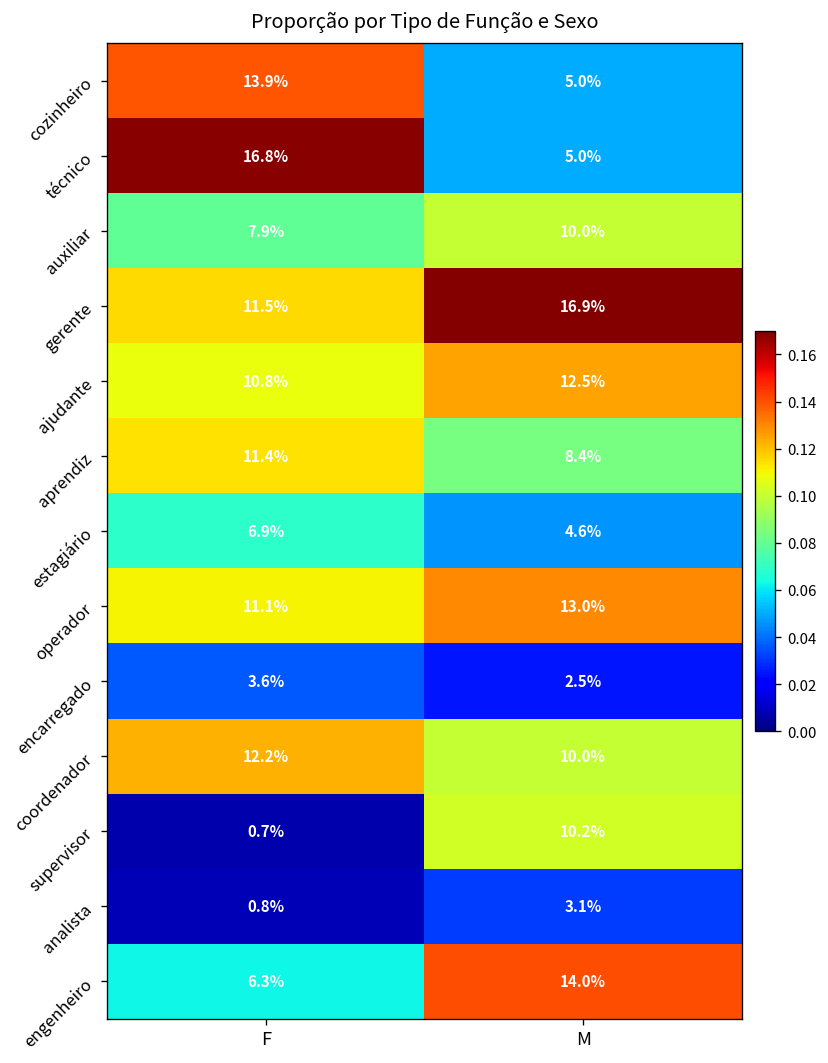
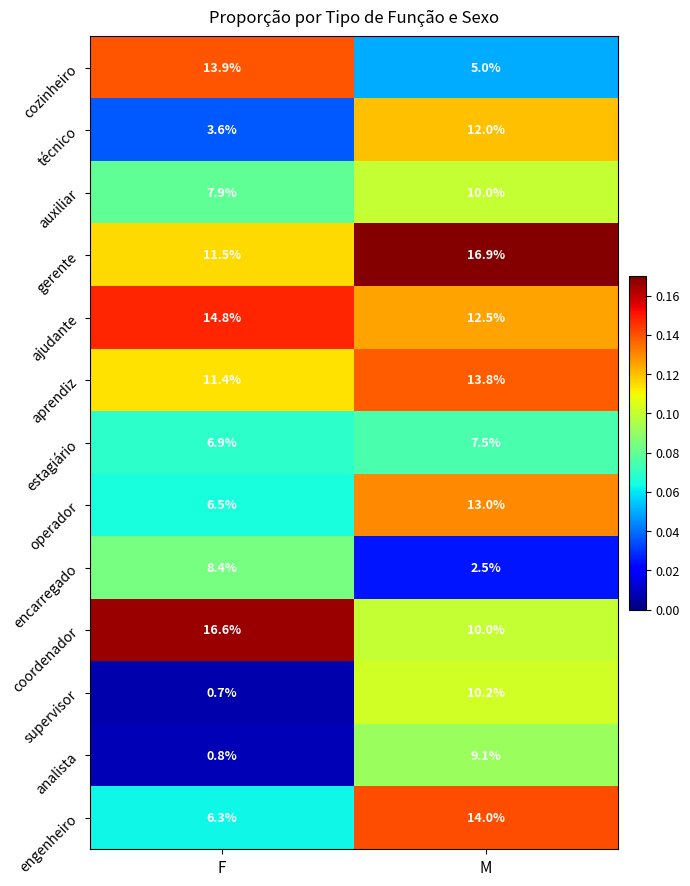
  {
    "cozinheiro": {
      "F": "13.9%",
      "M": "5.0%"
    },
    "técnico": {
-     "F": "16.8%",
-     "M": "5.0%"
+     "F": "3.6%",
+     "M": "12.0%"
    },
    "auxiliar": {
      "F": "7.9%",
      "M": "10.0%"
    },
    "gerente": {
      "F": "11.5%",
      "M": "16.9%"
    },
    "ajudante": {
-     "F": "10.8%",
+     "F": "14.8%",
      "M": "12.5%"
    },
    "aprendiz": {
      "F": "11.4%",
-     "M": "8.4%"
+     "M": "13.8%"
    },
    "estagiário": {
      "F": "6.9%",
-     "M": "4.6%"
+     "M": "7.5%"
    },
    "operador": {
-     "F": "11.1%",
+     "F": "6.5%",
      "M": "13.0%"
    },
    "encarregado": {
-     "F": "3.6%",
+     "F": "8.4%",
      "M": "2.5%"
    },
    "coordenador": {
-     "F": "12.2%",
+     "F": "16.6%",
      "M": "10.0%"
    },
    "supervisor": {
      "F": "0.7%",
      "M": "10.2%"
    },
    "analista": {
      "F": "0.8%",
-     "M": "3.1%"
+     "M": "9.1%"
    },
    "engenheiro": {
      "F": "6.3%",
      "M": "14.0%"
    }
  }
